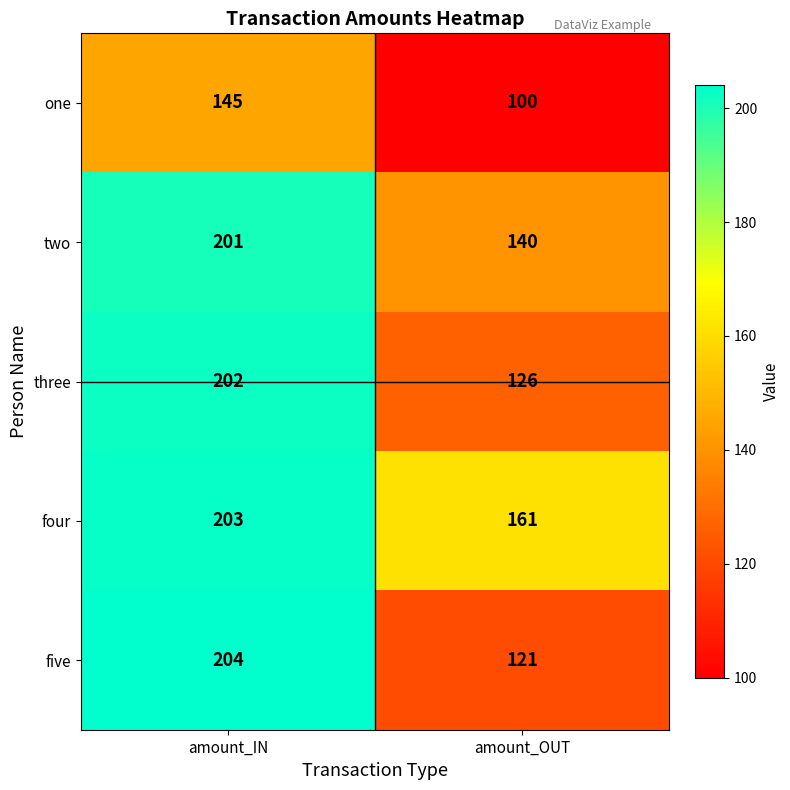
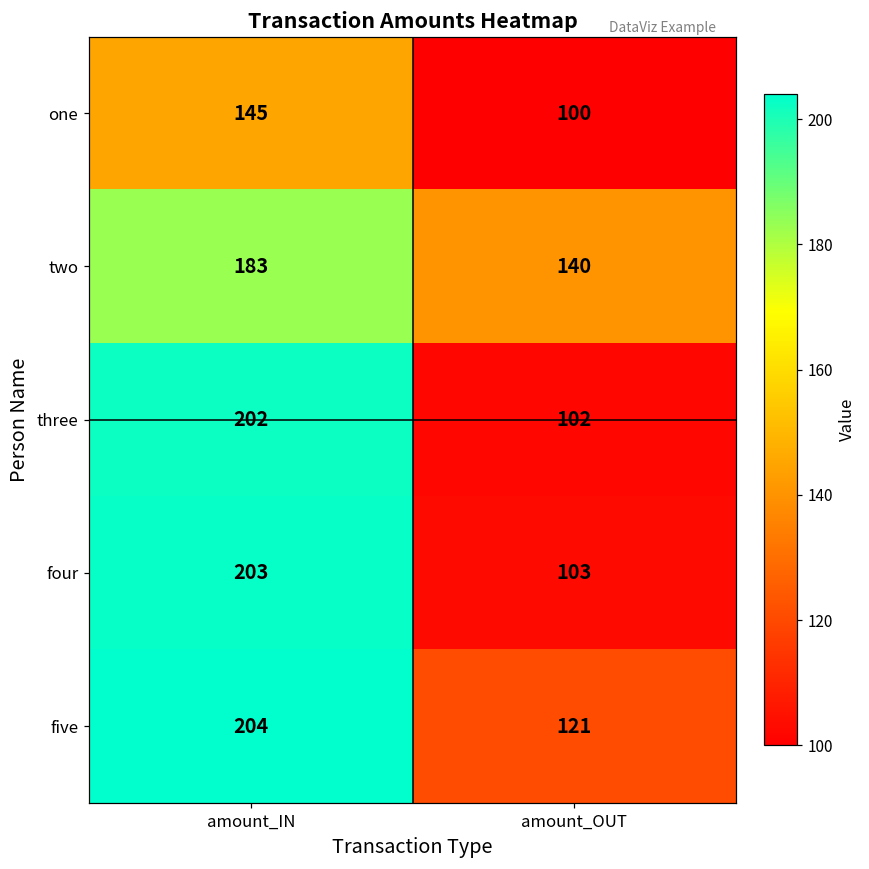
  {
    "one": {
      "amount_IN": 145,
      "amount_OUT": 100
    },
    "two": {
-     "amount_IN": 201,
+     "amount_IN": 183,
      "amount_OUT": 140
    },
    "three": {
      "amount_IN": 202,
-     "amount_OUT": 126
+     "amount_OUT": 102
    },
    "four": {
      "amount_IN": 203,
-     "amount_OUT": 161
+     "amount_OUT": 103
    },
    "five": {
      "amount_IN": 204,
      "amount_OUT": 121
    }
  }
